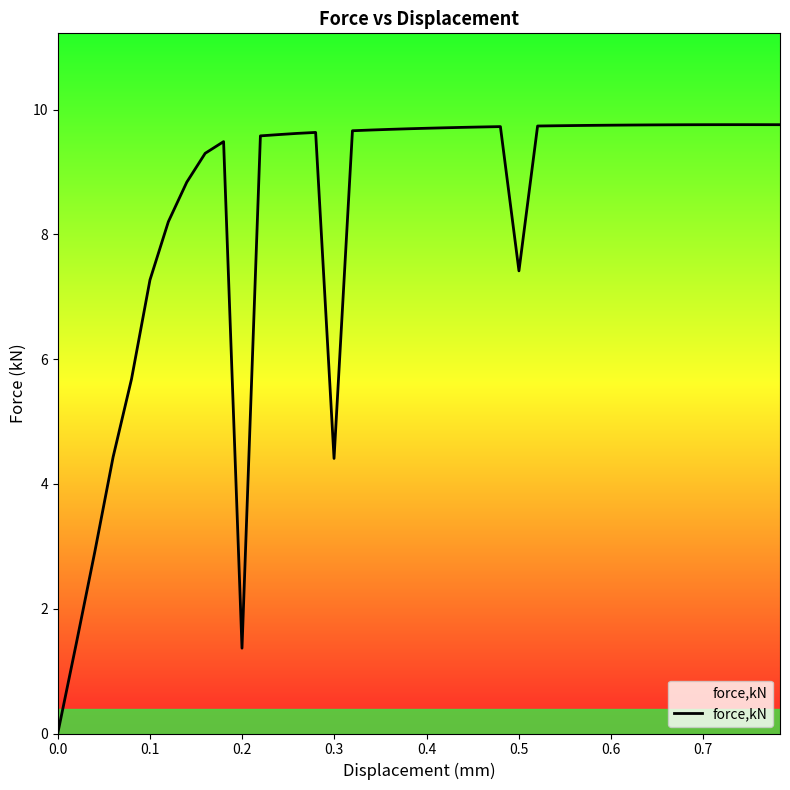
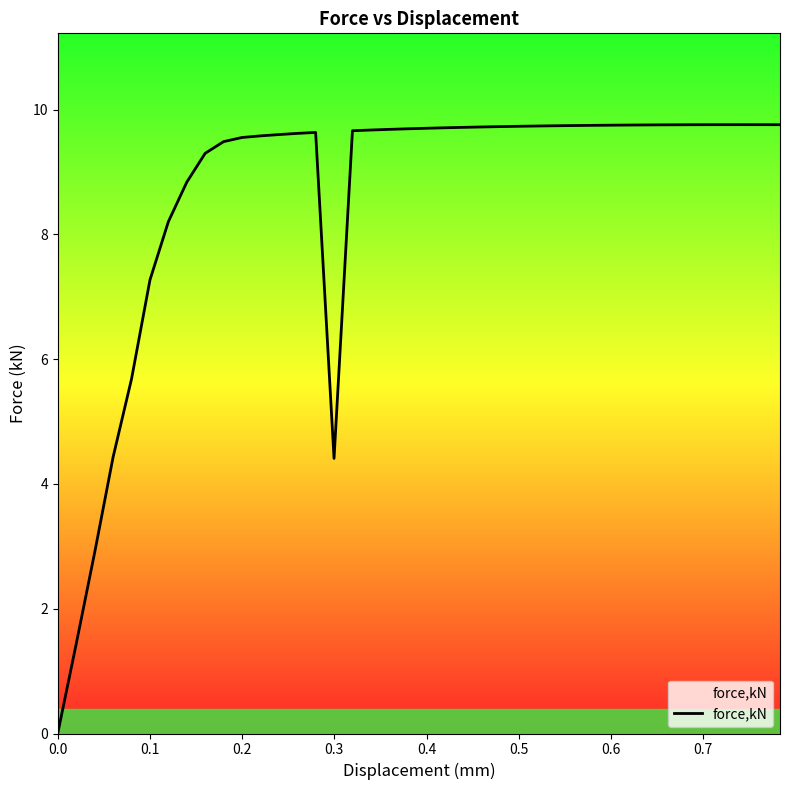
  {
    "0.1": 7.3,
-   "0.2": 1.4,
+   "0.2": 9.6,
    "0.3": 4.4,
-   "0.5": 7.4
+   "0.5": 9.7
  }
